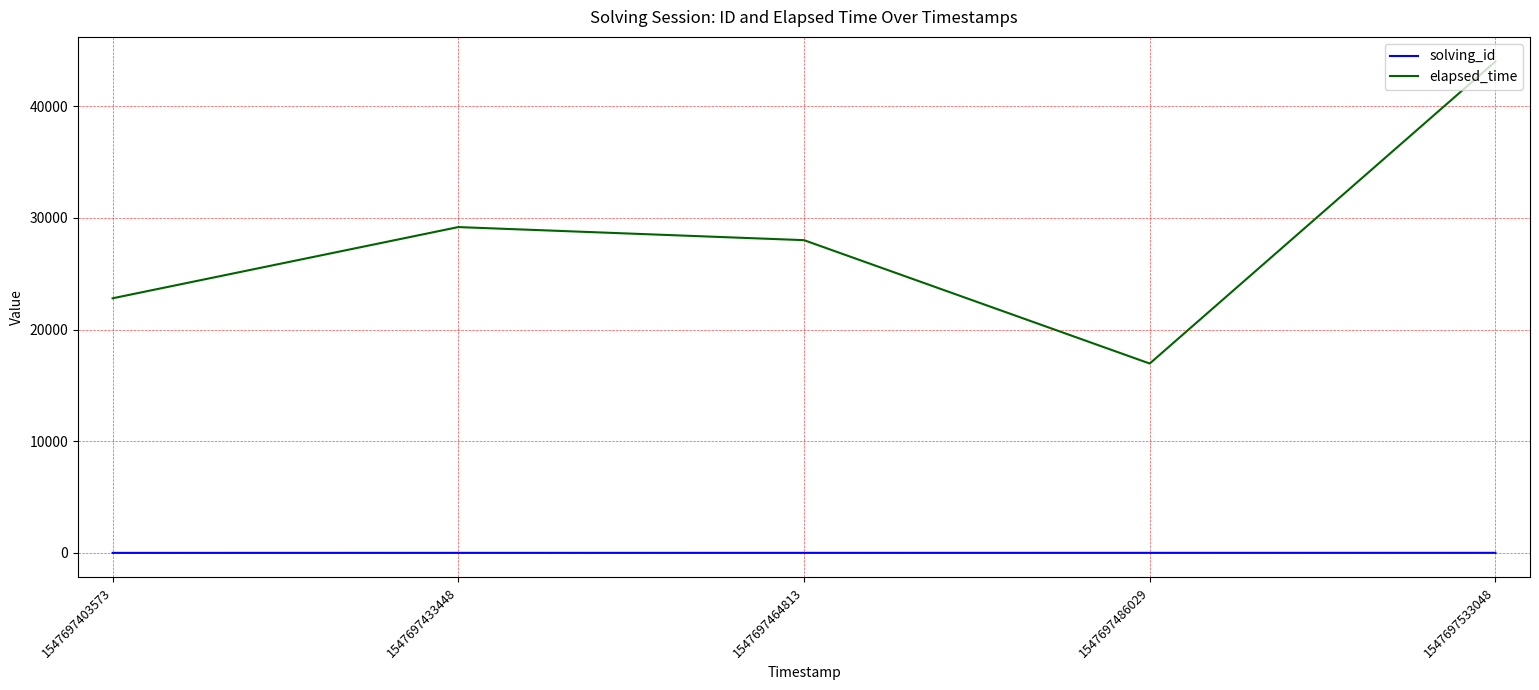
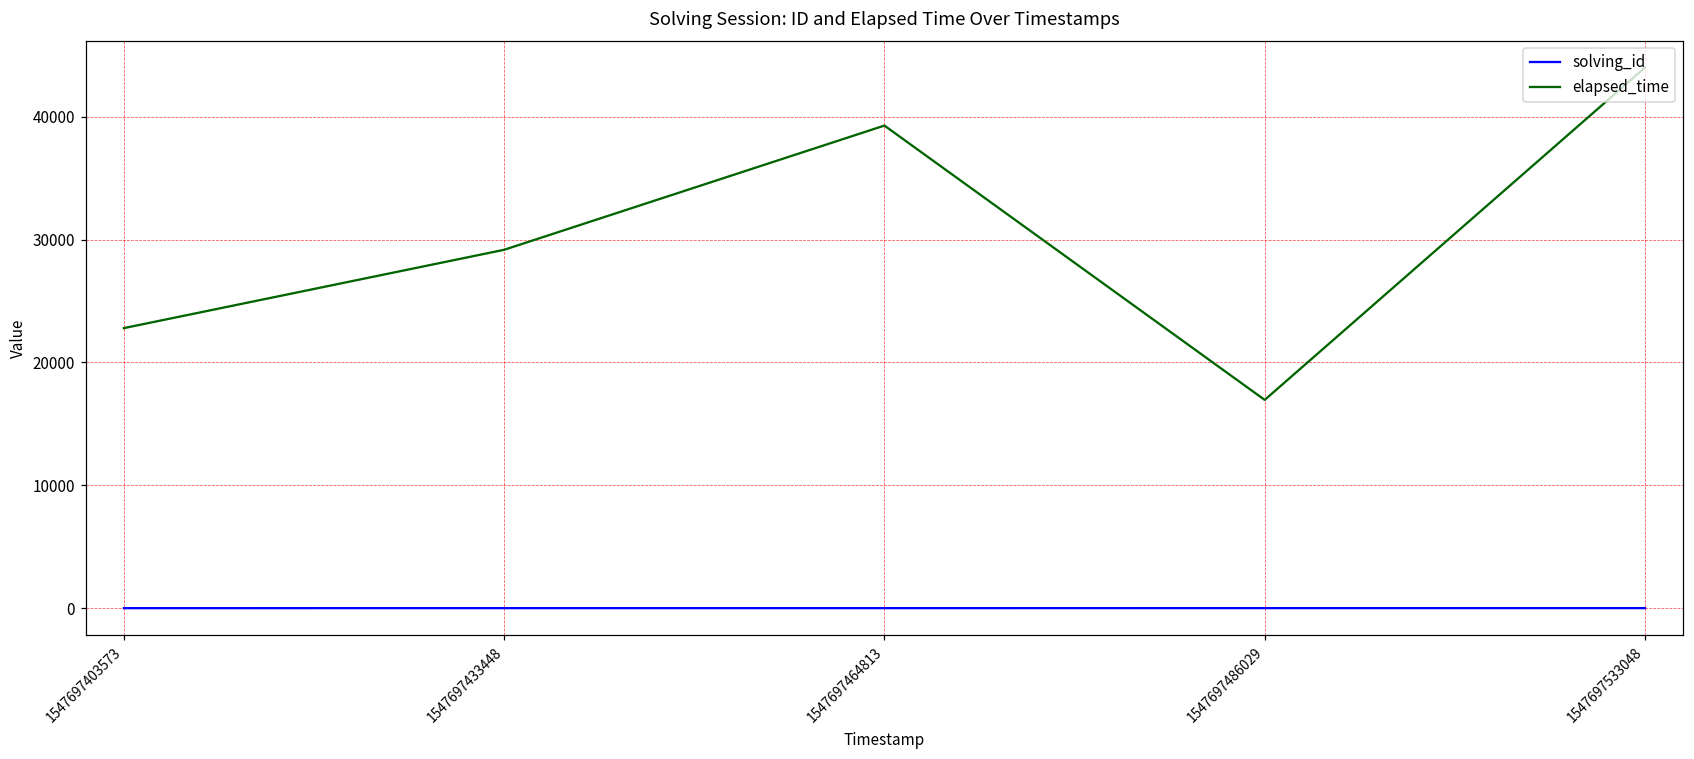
  {
    "solving_id": {
      "1547697403573": 0,
      "1547697433448": 0,
      "1547697464813": 0,
      "1547697486029": 0,
      "1547697533048": 0
    },
    "elapsed_time": {
      "1547697403573": 22800,
      "1547697433448": 29200,
-     "1547697464813": 28000,
+     "1547697464813": 39300,
      "1547697486029": 17000
    }
  }
